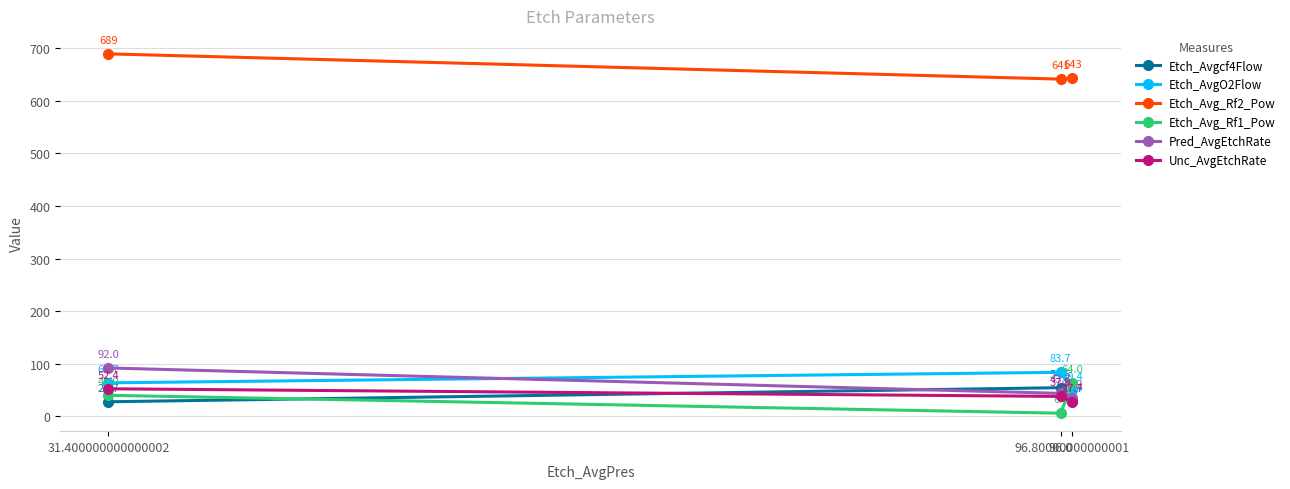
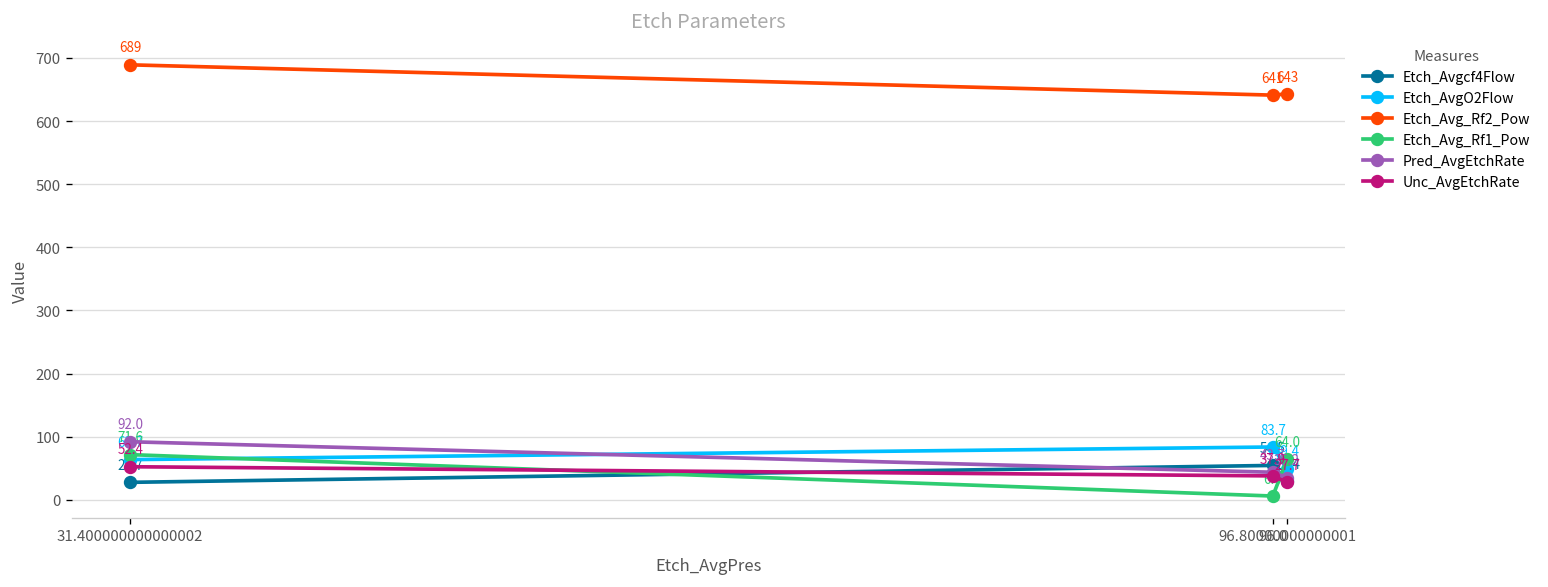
  {
    "Etch_Avg_Rf2_Pow": {
      "31.400000000000002": 689
    },
    "Etch_Avg_Rf1_Pow": {
-     "31.400000000000002": 40.0
+     "31.400000000000002": 71.6
    },
    "Pred_AvgEtchRate": {
      "31.400000000000002": 92.0
    }
  }
